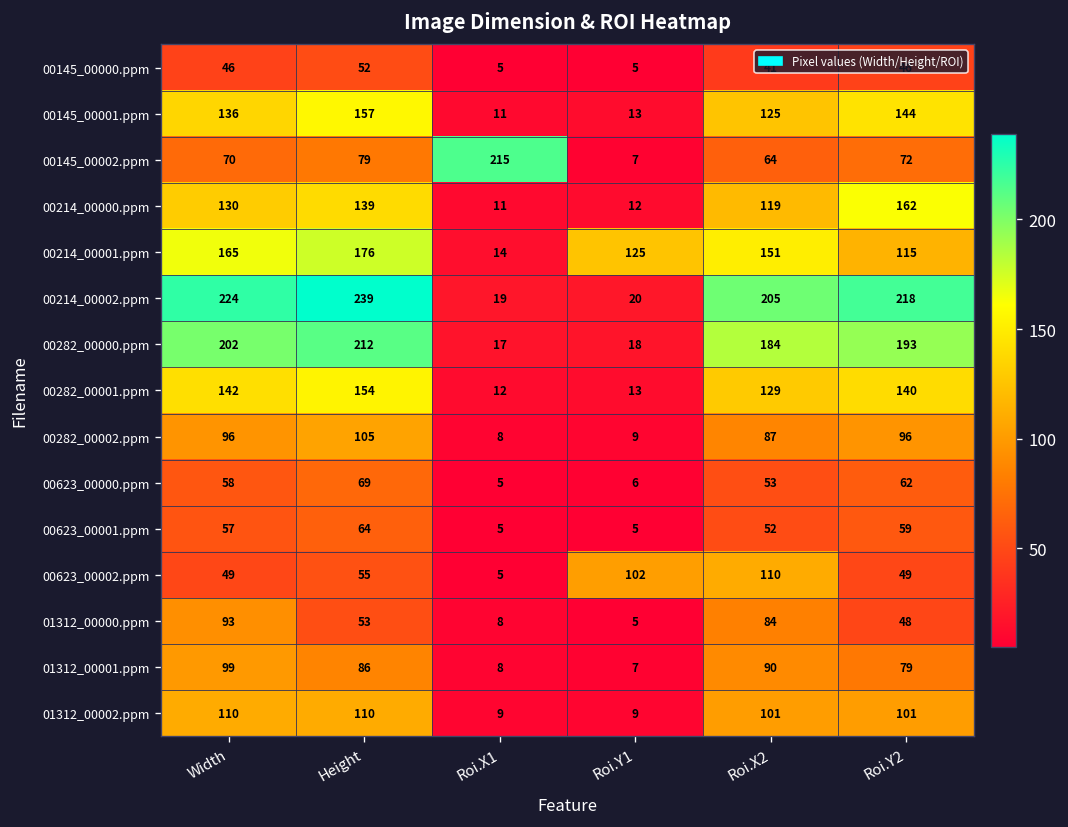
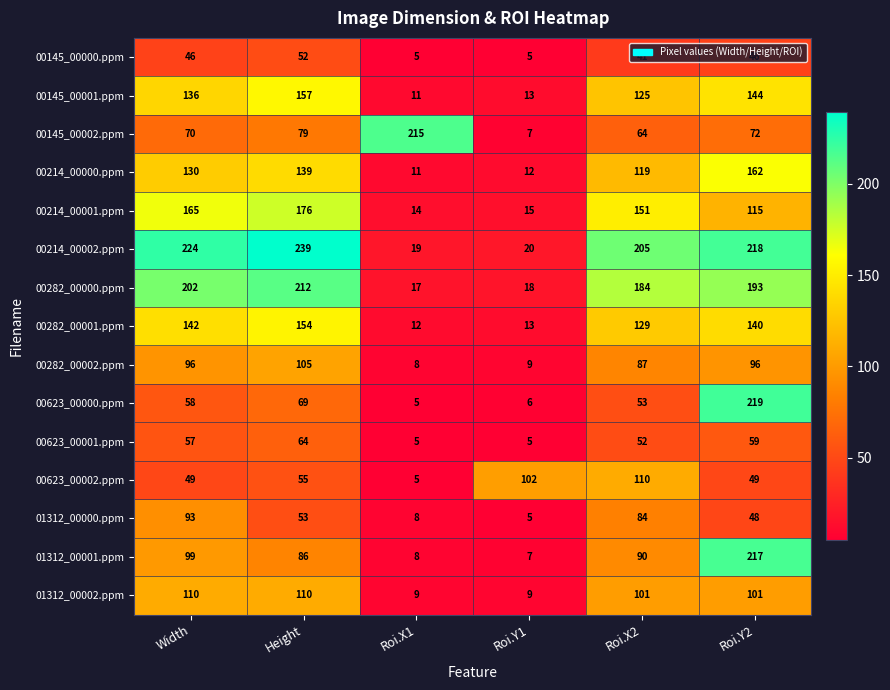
  {
    "00145_00000.ppm": {
      "Width": 46,
      "Height": 52,
      "Roi.X1": 5,
      "Roi.Y1": 5
    },
    "00145_00001.ppm": {
      "Width": 136,
      "Height": 157,
      "Roi.X1": 11,
      "Roi.Y1": 13,
      "Roi.X2": 125,
      "Roi.Y2": 144
    },
    "00145_00002.ppm": {
      "Width": 70,
      "Height": 79,
      "Roi.X1": 215,
      "Roi.Y1": 7,
      "Roi.X2": 64,
      "Roi.Y2": 72
    },
    "00214_00000.ppm": {
      "Width": 130,
      "Height": 139,
      "Roi.X1": 11,
      "Roi.Y1": 12,
      "Roi.X2": 119,
      "Roi.Y2": 162
    },
    "00214_00001.ppm": {
      "Width": 165,
      "Height": 176,
      "Roi.X1": 14,
-     "Roi.Y1": 125,
+     "Roi.Y1": 15,
      "Roi.X2": 151,
      "Roi.Y2": 115
    },
    "00214_00002.ppm": {
      "Width": 224,
      "Height": 239,
      "Roi.X1": 19,
      "Roi.Y1": 20,
      "Roi.X2": 205,
      "Roi.Y2": 218
    },
    "00282_00000.ppm": {
      "Width": 202,
      "Height": 212,
      "Roi.X1": 17,
      "Roi.Y1": 18,
      "Roi.X2": 184,
      "Roi.Y2": 193
    },
    "00282_00001.ppm": {
      "Width": 142,
      "Height": 154,
      "Roi.X1": 12,
      "Roi.Y1": 13,
      "Roi.X2": 129,
      "Roi.Y2": 140
    },
    "00282_00002.ppm": {
      "Width": 96,
      "Height": 105,
      "Roi.X1": 8,
      "Roi.Y1": 9,
      "Roi.X2": 87,
      "Roi.Y2": 96
    },
    "00623_00000.ppm": {
      "Width": 58,
      "Height": 69,
      "Roi.X1": 5,
      "Roi.Y1": 6,
      "Roi.X2": 53,
-     "Roi.Y2": 62
+     "Roi.Y2": 219
    },
    "00623_00001.ppm": {
      "Width": 57,
      "Height": 64,
      "Roi.X1": 5,
      "Roi.Y1": 5,
      "Roi.X2": 52,
      "Roi.Y2": 59
    },
    "00623_00002.ppm": {
      "Width": 49,
      "Height": 55,
      "Roi.X1": 5,
      "Roi.Y1": 102,
      "Roi.X2": 110,
      "Roi.Y2": 49
    },
    "01312_00000.ppm": {
      "Width": 93,
      "Height": 53,
      "Roi.X1": 8,
      "Roi.Y1": 5,
      "Roi.X2": 84,
      "Roi.Y2": 48
    },
    "01312_00001.ppm": {
      "Width": 99,
      "Height": 86,
      "Roi.X1": 8,
      "Roi.Y1": 7,
      "Roi.X2": 90,
-     "Roi.Y2": 79
+     "Roi.Y2": 217
    },
    "01312_00002.ppm": {
      "Width": 110,
      "Height": 110,
      "Roi.X1": 9,
      "Roi.Y1": 9,
      "Roi.X2": 101,
      "Roi.Y2": 101
    }
  }
